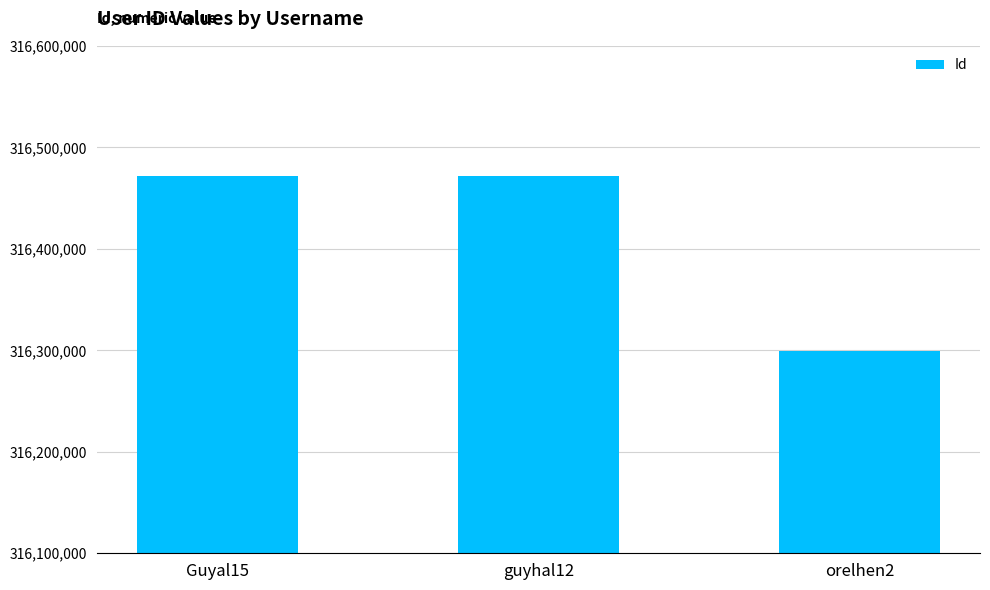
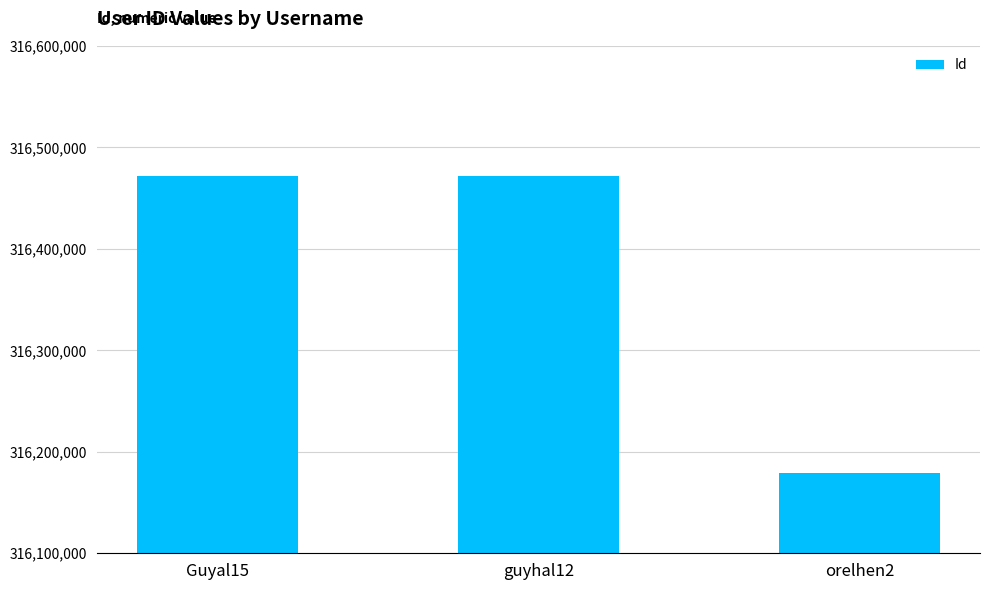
  {
    "Guyal15": "316,471,000",
    "guyhal12": "316,471,000",
-   "orelhen2": "316,300,000"
+   "orelhen2": "316,179,000"
  }
